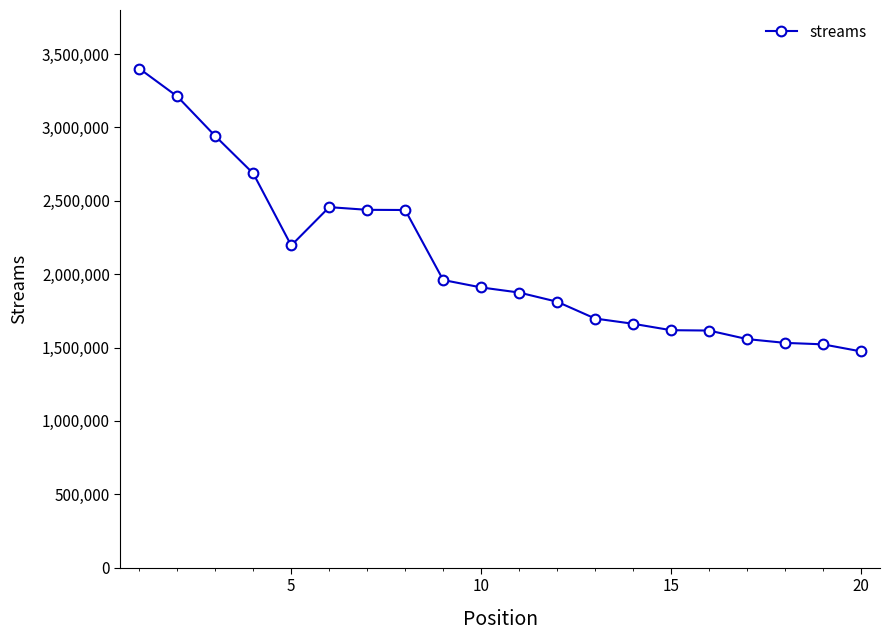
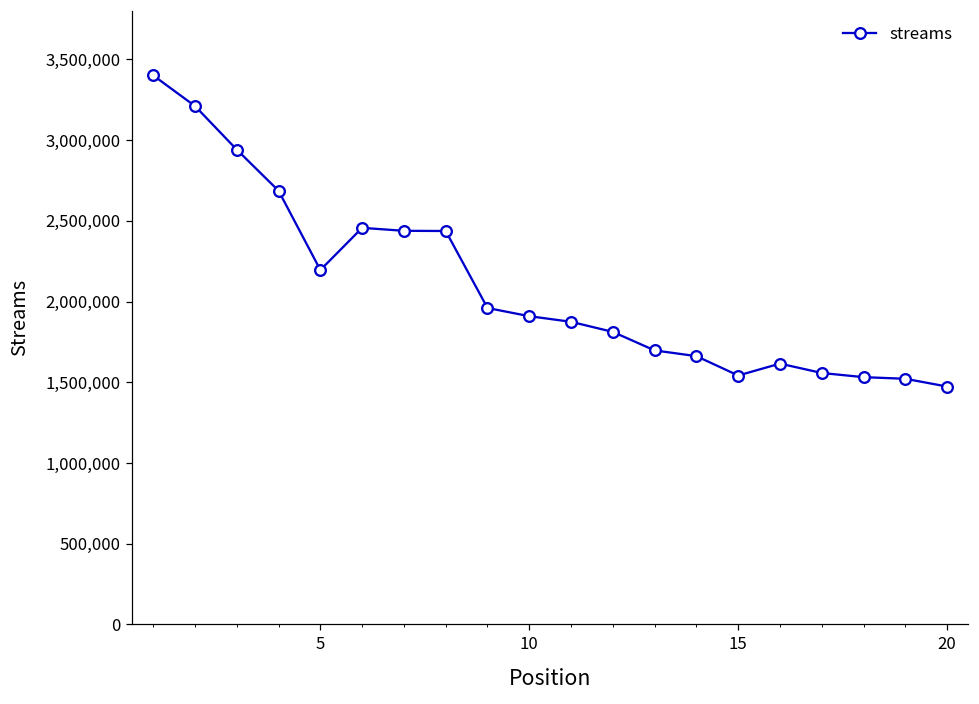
  {
    "5": "2,200,000",
    "10": "1,910,000",
-   "15": "1,620,000",
+   "15": "1,540,000",
    "20": "1,470,000"
  }
